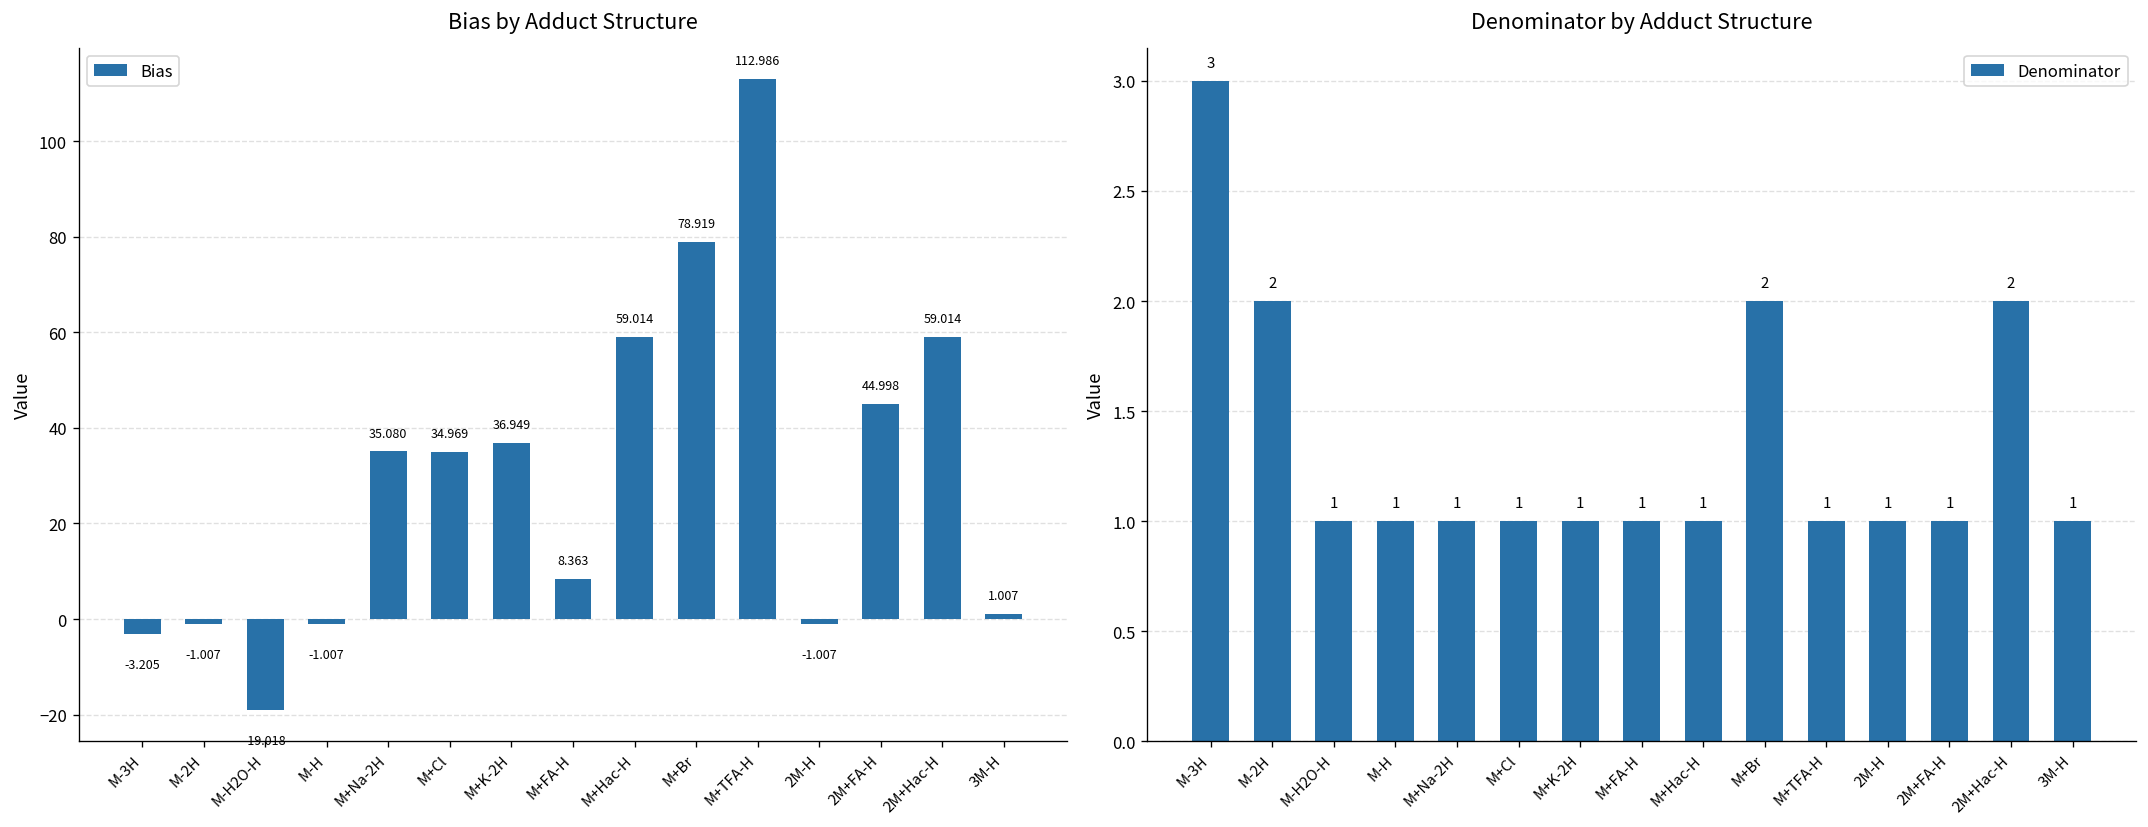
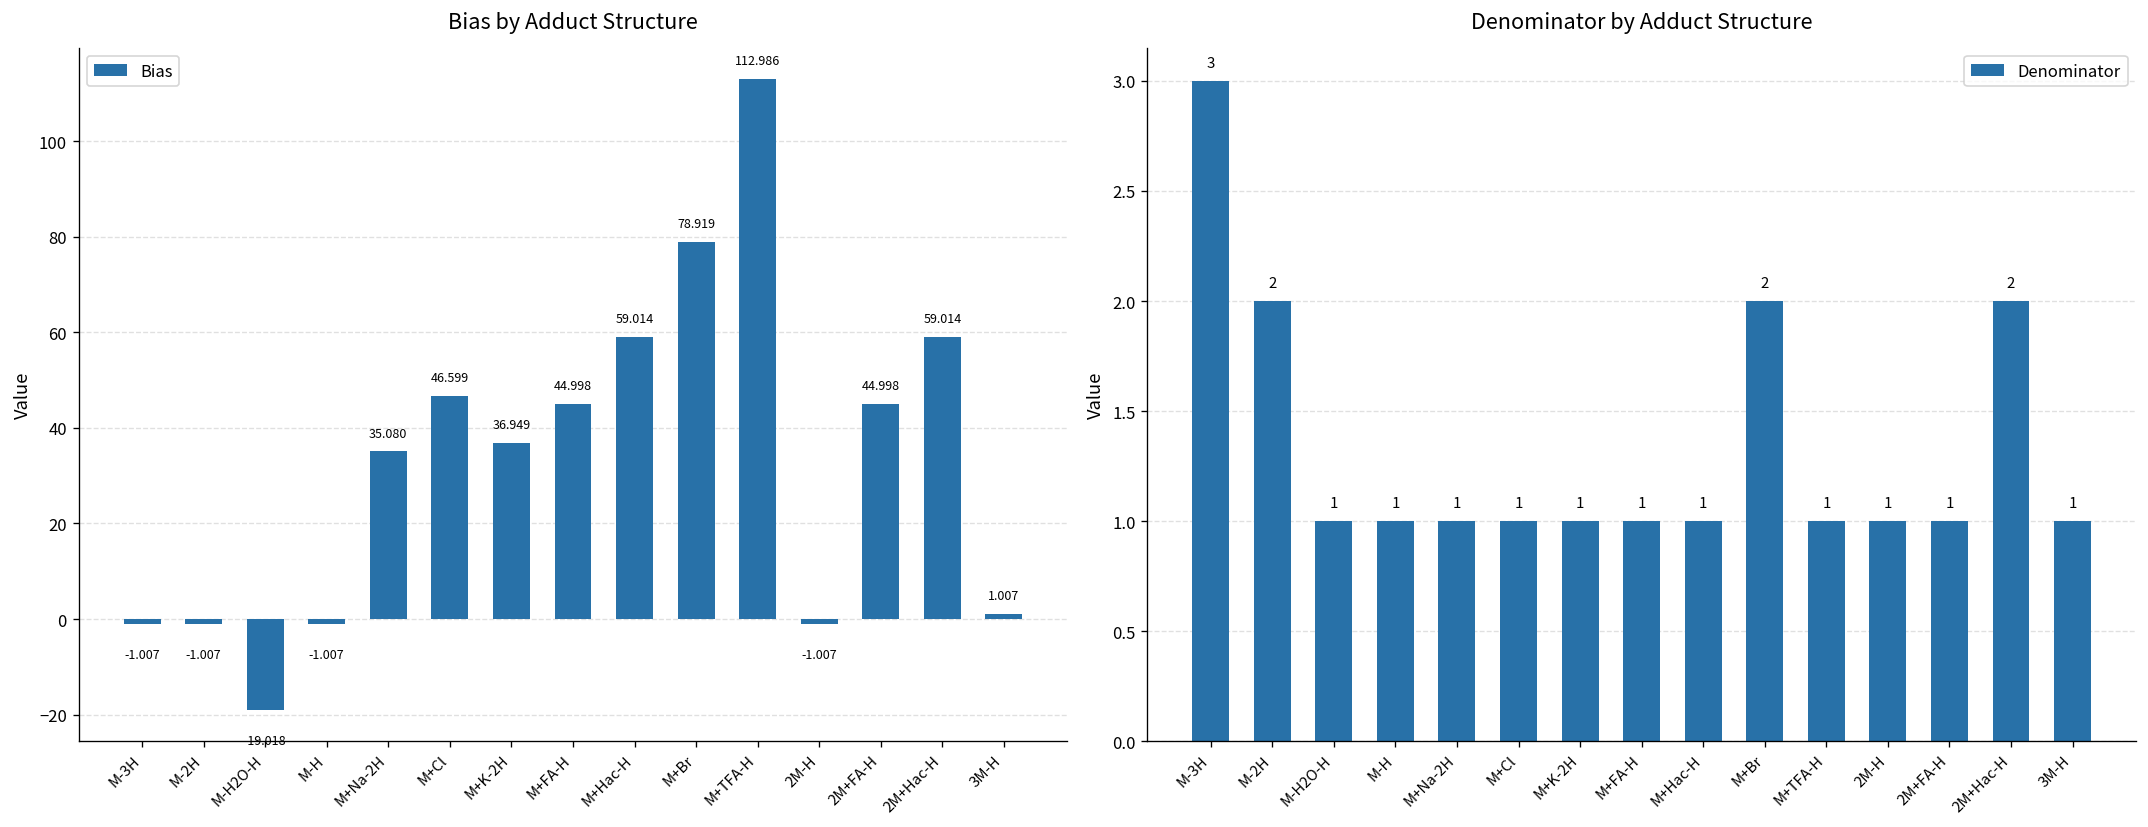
  {
    "Bias by Adduct Structure": {
-     "M-3H": -3.205,
+     "M-3H": -1.007,
      "M-2H": -1.007,
      "M-H2O-H": -19.018,
      "M-H": -1.007,
      "M+Na-2H": 35.080,
-     "M+Cl": 34.969,
+     "M+Cl": 46.599,
      "M+K-2H": 36.949,
-     "M+FA-H": 8.363,
+     "M+FA-H": 44.998,
      "M+Hac-H": 59.014,
      "M+Br": 78.919,
      "M+TFA-H": 112.986,
      "2M-H": -1.007,
      "2M+FA-H": 44.998,
      "2M+Hac-H": 59.014,
      "3M-H": 1.007
    },
    "Denominator by Adduct Structure": {
      "M-3H": 3,
      "M-2H": 2,
      "M-H2O-H": 1,
      "M-H": 1,
      "M+Na-2H": 1,
      "M+Cl": 1,
      "M+K-2H": 1,
      "M+FA-H": 1,
      "M+Hac-H": 1,
      "M+Br": 2,
      "M+TFA-H": 1,
      "2M-H": 1,
      "2M+FA-H": 1,
      "2M+Hac-H": 2,
      "3M-H": 1
    }
  }
